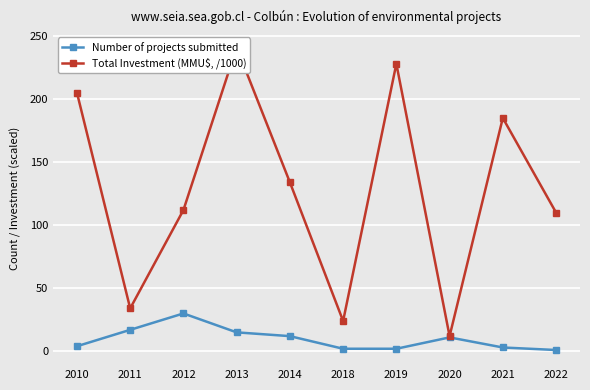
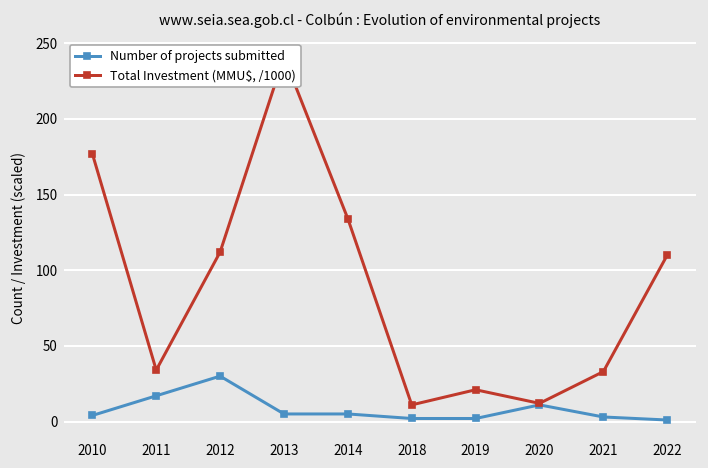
  {
    "Number of projects submitted": {
      "2010": 4,
      "2011": 17,
      "2012": 30,
-     "2013": 15,
-     "2014": 12,
+     "2013": 5,
+     "2014": 5,
      "2018": 2,
      "2019": 2,
      "2021": 3,
      "2022": 1
    },
    "Total Investment (MMU$, /1000)": {
-     "2010": 205,
+     "2010": 177,
      "2011": 34,
      "2012": 112,
      "2014": 134,
-     "2018": 24,
-     "2019": 228,
-     "2021": 185,
+     "2018": 11,
+     "2019": 21,
+     "2021": 33,
      "2022": 110
    }
  }
